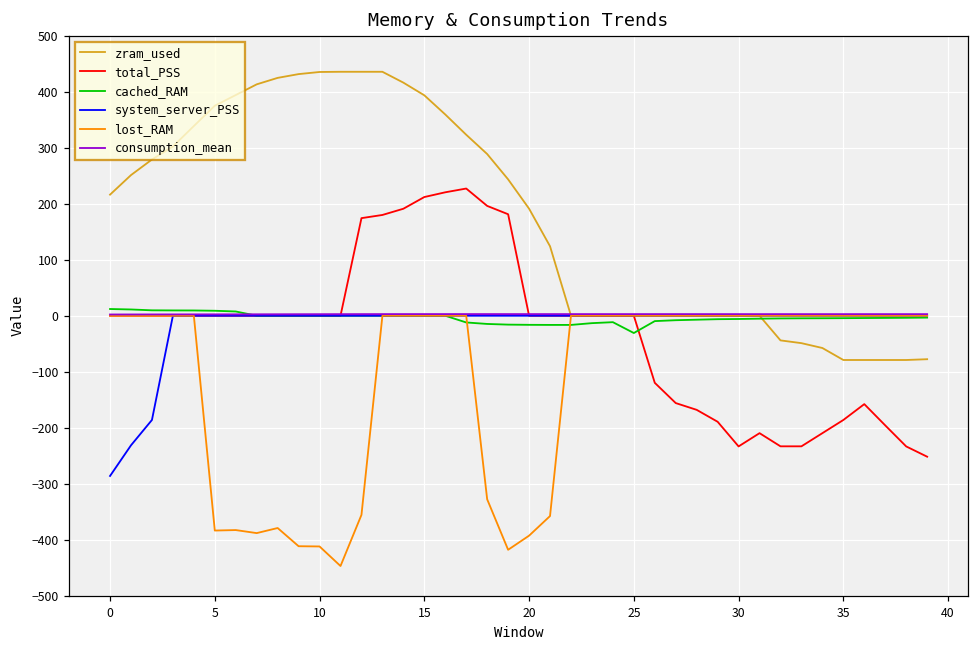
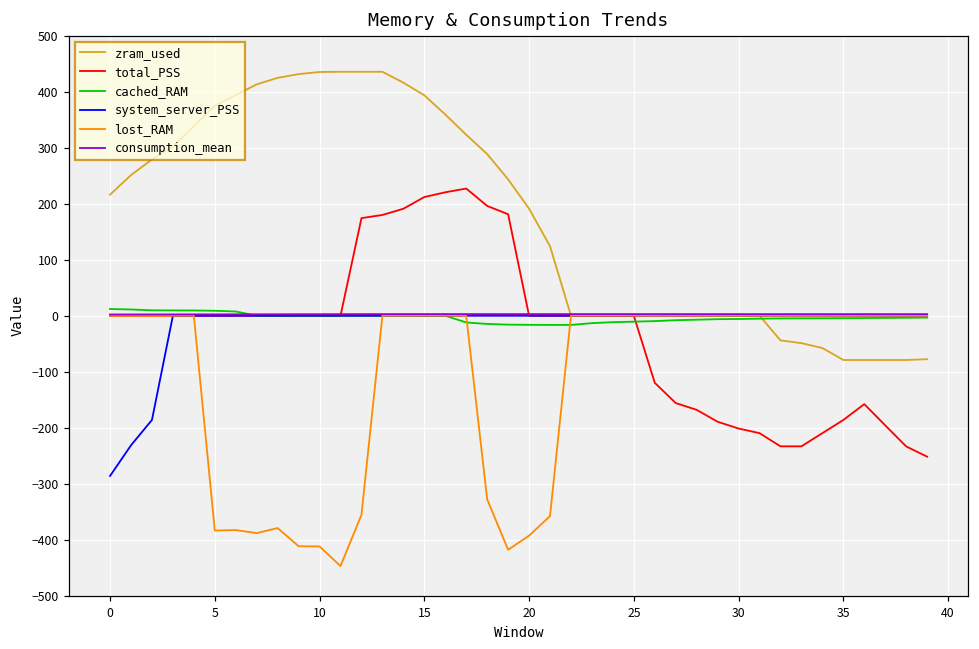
  {
    "total_PSS": {
      "15": 210,
-     "30": -230,
+     "30": -200,
      "35": -190
    },
    "cached_RAM": {
      "0": 10,
      "5": 10,
      "20": -20,
-     "25": -30,
+     "25": -10,
      "30": -10
    },
    "system_server_PSS": {
      "0": -290
    }
  }
